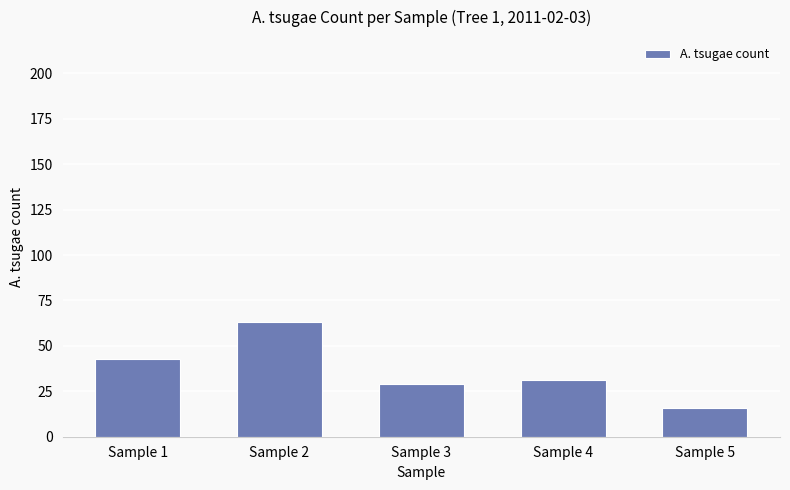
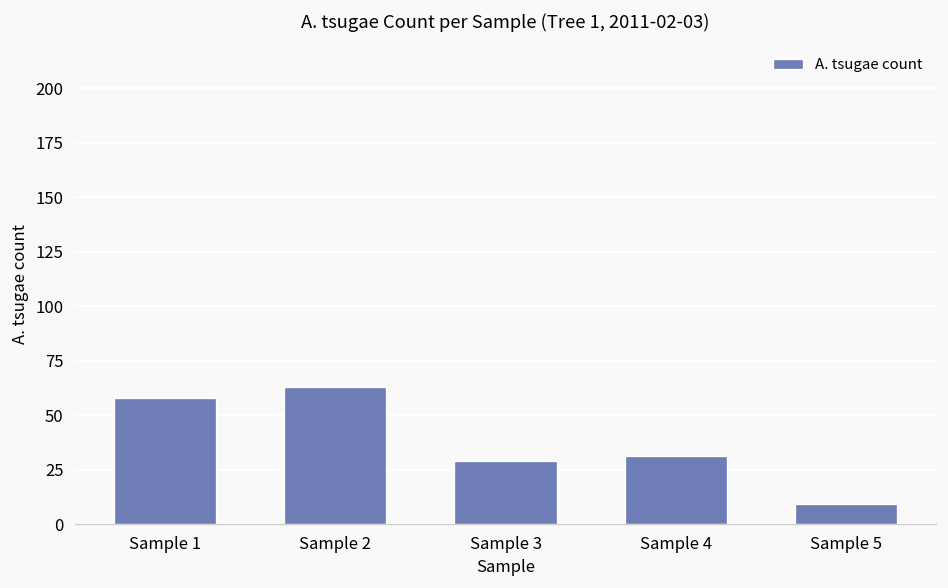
  {
-   "Sample 1": 43,
+   "Sample 1": 58,
    "Sample 2": 63,
    "Sample 3": 29,
    "Sample 4": 31,
-   "Sample 5": 16
+   "Sample 5": 9
  }
